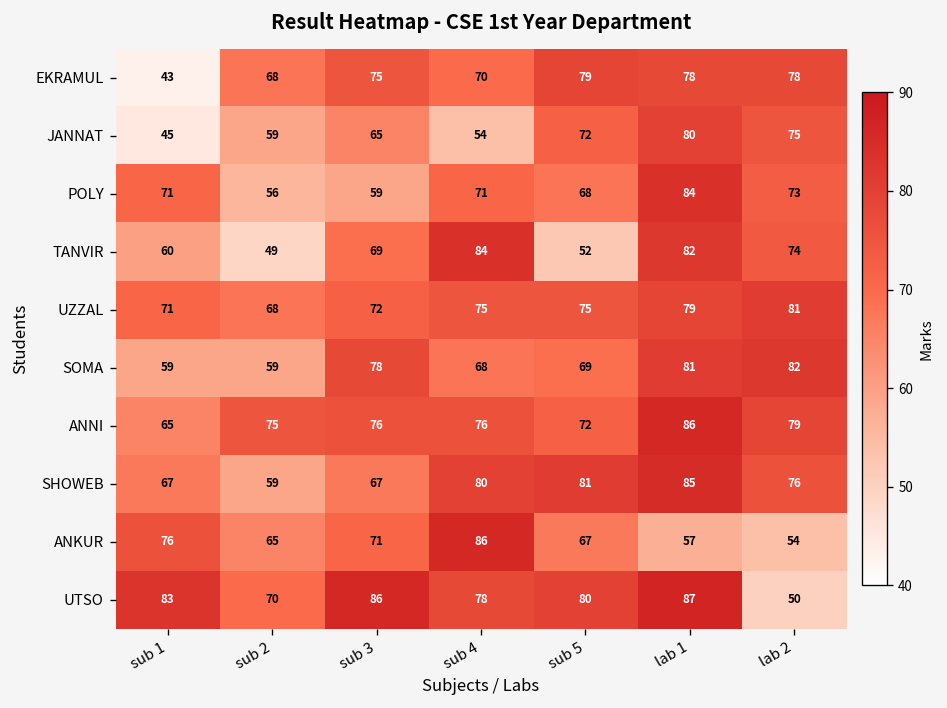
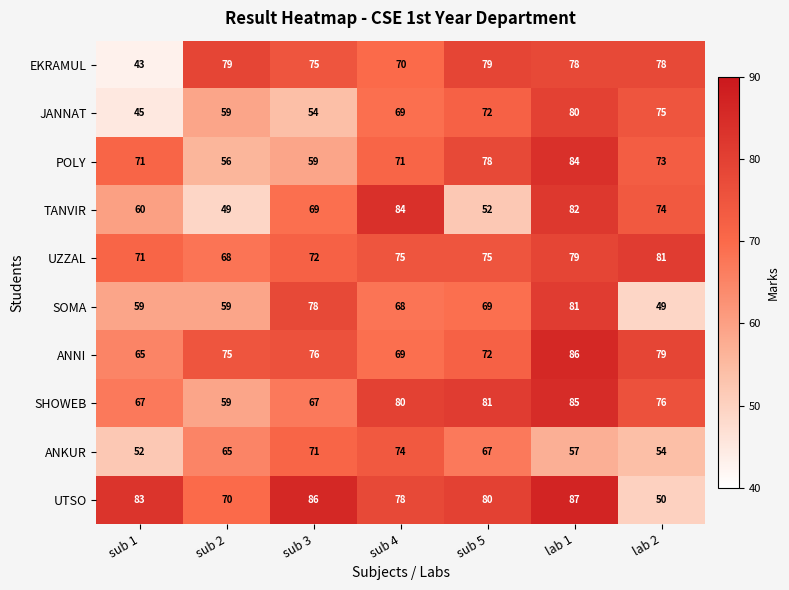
  {
    "EKRAMUL": {
      "sub 1": 43,
-     "sub 2": 68,
+     "sub 2": 79,
      "sub 3": 75,
      "sub 4": 70,
      "sub 5": 79,
      "lab 1": 78,
      "lab 2": 78
    },
    "JANNAT": {
      "sub 1": 45,
      "sub 2": 59,
-     "sub 3": 65,
-     "sub 4": 54,
+     "sub 3": 54,
+     "sub 4": 69,
      "sub 5": 72,
      "lab 1": 80,
      "lab 2": 75
    },
    "POLY": {
      "sub 1": 71,
      "sub 2": 56,
      "sub 3": 59,
      "sub 4": 71,
-     "sub 5": 68,
+     "sub 5": 78,
      "lab 1": 84,
      "lab 2": 73
    },
    "TANVIR": {
      "sub 1": 60,
      "sub 2": 49,
      "sub 3": 69,
      "sub 4": 84,
      "sub 5": 52,
      "lab 1": 82,
      "lab 2": 74
    },
    "UZZAL": {
      "sub 1": 71,
      "sub 2": 68,
      "sub 3": 72,
      "sub 4": 75,
      "sub 5": 75,
      "lab 1": 79,
      "lab 2": 81
    },
    "SOMA": {
      "sub 1": 59,
      "sub 2": 59,
      "sub 3": 78,
      "sub 4": 68,
      "sub 5": 69,
      "lab 1": 81,
-     "lab 2": 82
+     "lab 2": 49
    },
    "ANNI": {
      "sub 1": 65,
      "sub 2": 75,
      "sub 3": 76,
-     "sub 4": 76,
+     "sub 4": 69,
      "sub 5": 72,
      "lab 1": 86,
      "lab 2": 79
    },
    "SHOWEB": {
      "sub 1": 67,
      "sub 2": 59,
      "sub 3": 67,
      "sub 4": 80,
      "sub 5": 81,
      "lab 1": 85,
      "lab 2": 76
    },
    "ANKUR": {
-     "sub 1": 76,
+     "sub 1": 52,
      "sub 2": 65,
      "sub 3": 71,
-     "sub 4": 86,
+     "sub 4": 74,
      "sub 5": 67,
      "lab 1": 57,
      "lab 2": 54
    },
    "UTSO": {
      "sub 1": 83,
      "sub 2": 70,
      "sub 3": 86,
      "sub 4": 78,
      "sub 5": 80,
      "lab 1": 87,
      "lab 2": 50
    }
  }
